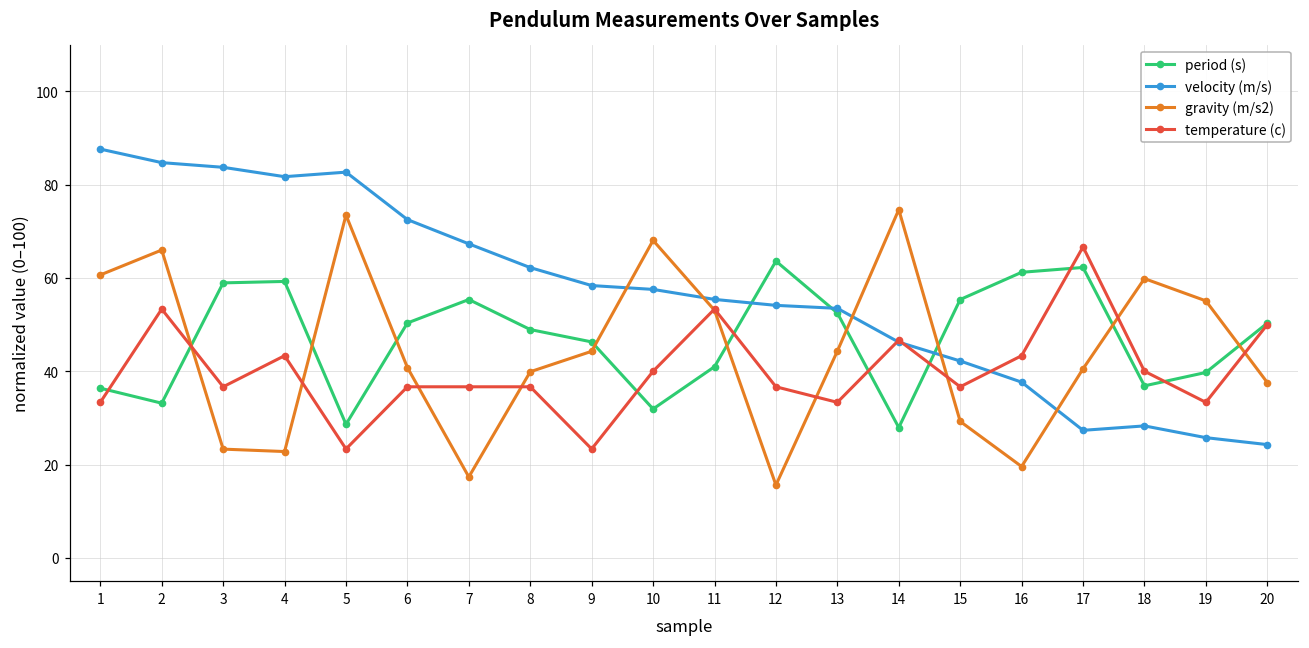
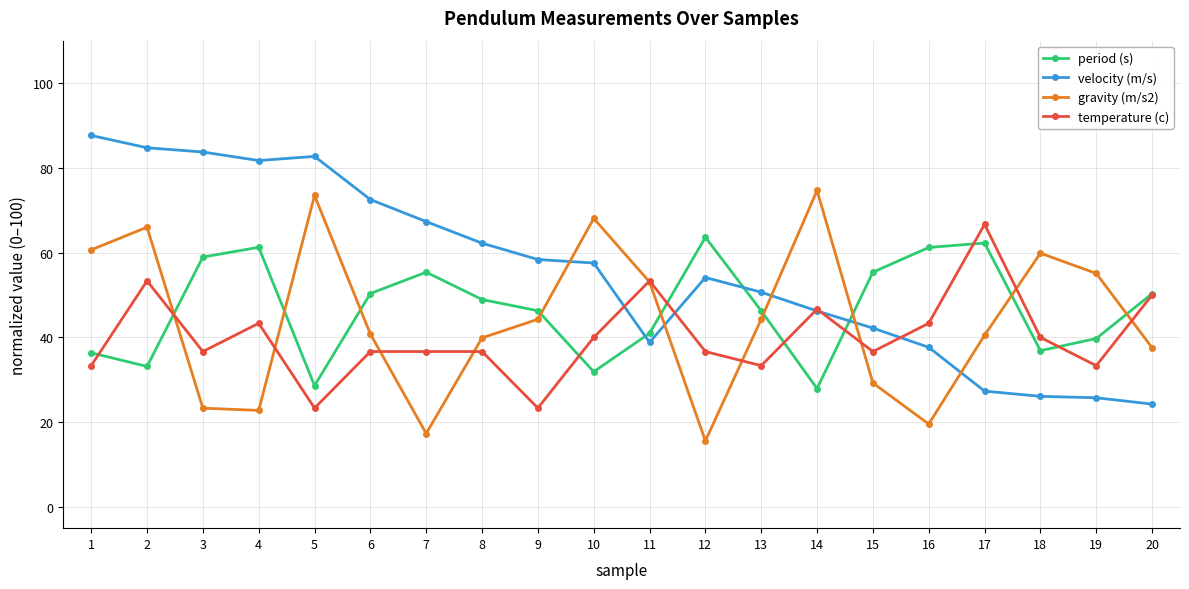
  {
    "period (s)": {
      "1": 36,
      "2": 33,
      "3": 59,
-     "4": 59,
+     "4": 61,
      "5": 29,
      "6": 50,
      "7": 55,
      "8": 49,
      "9": 46,
      "10": 32,
      "11": 41,
      "12": 64,
-     "13": 52,
+     "13": 46,
      "14": 28,
      "15": 55,
      "16": 61,
      "17": 62,
      "18": 37,
      "19": 40
    },
    "velocity (m/s)": {
      "1": 88,
      "2": 85,
      "3": 84,
      "4": 82,
      "5": 83,
      "6": 73,
      "7": 67,
      "8": 62,
      "9": 58,
      "10": 58,
-     "11": 55,
+     "11": 39,
      "12": 54,
-     "13": 53,
+     "13": 51,
      "15": 42,
      "16": 38,
      "17": 27,
-     "18": 28,
+     "18": 26,
      "19": 26,
      "20": 24
    }
  }
